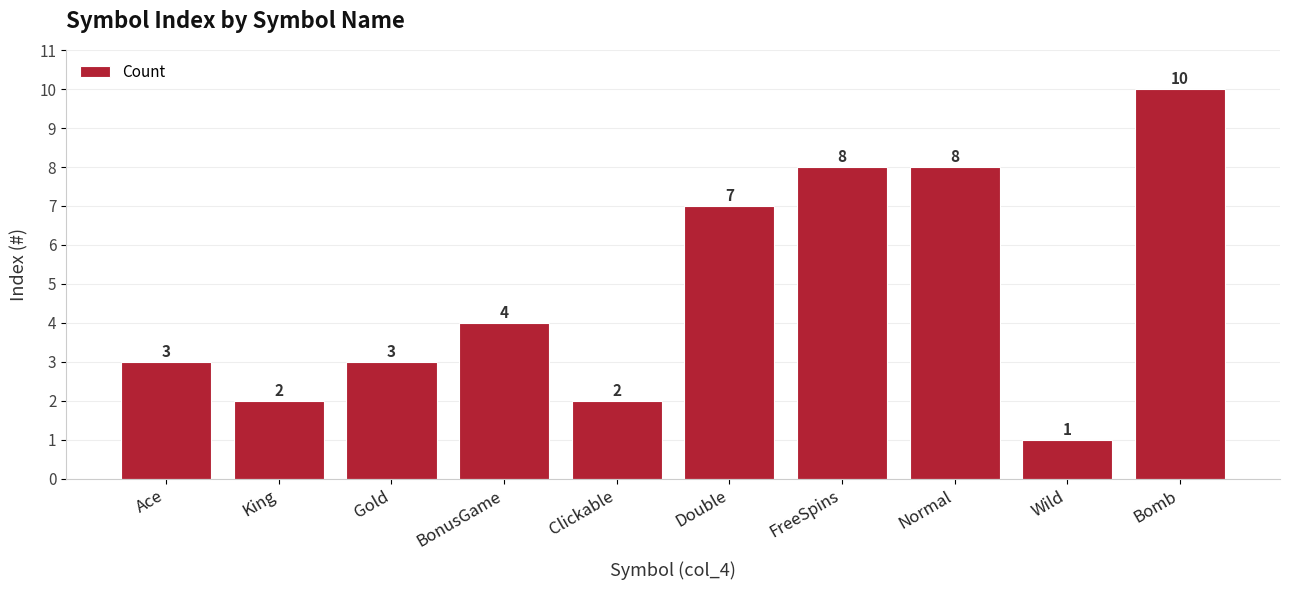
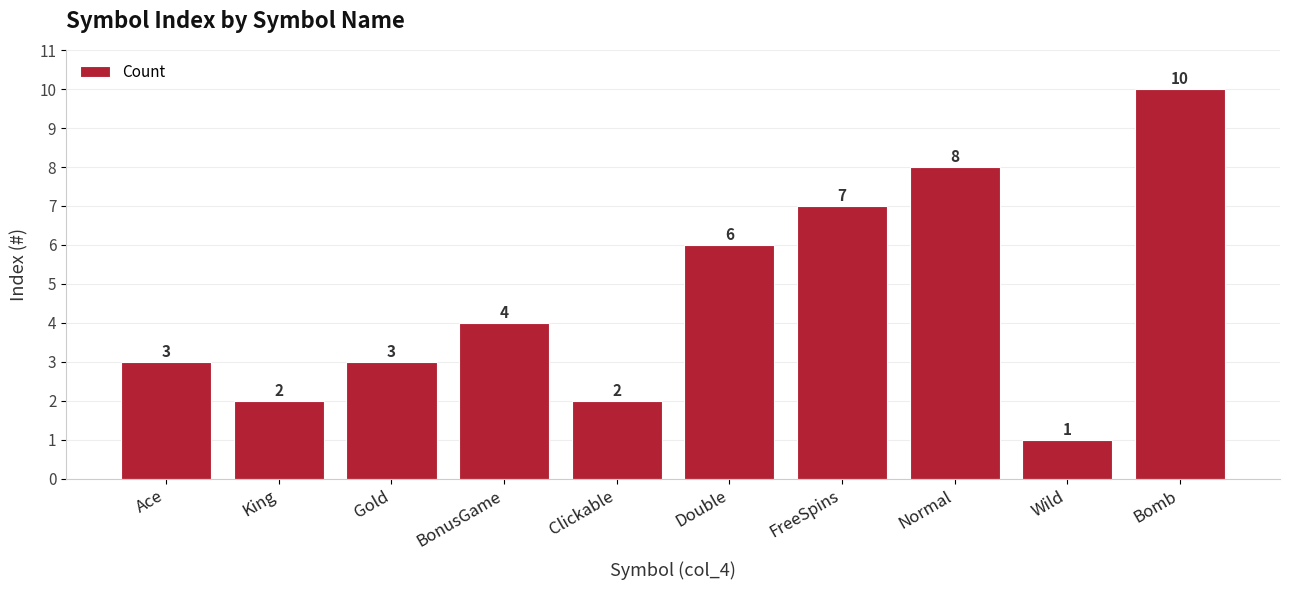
  {
    "Ace": 3,
    "King": 2,
    "Gold": 3,
    "BonusGame": 4,
    "Clickable": 2,
-   "Double": 7,
-   "FreeSpins": 8,
+   "Double": 6,
+   "FreeSpins": 7,
    "Normal": 8,
    "Wild": 1,
    "Bomb": 10
  }
